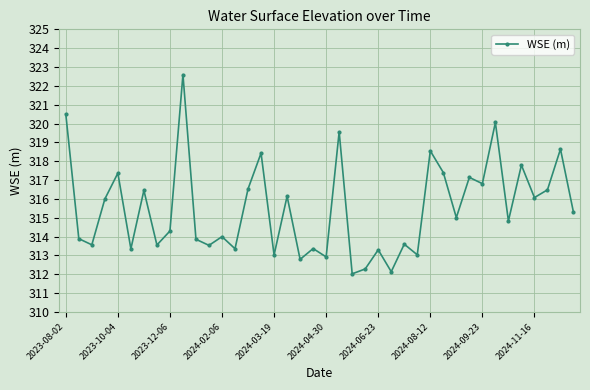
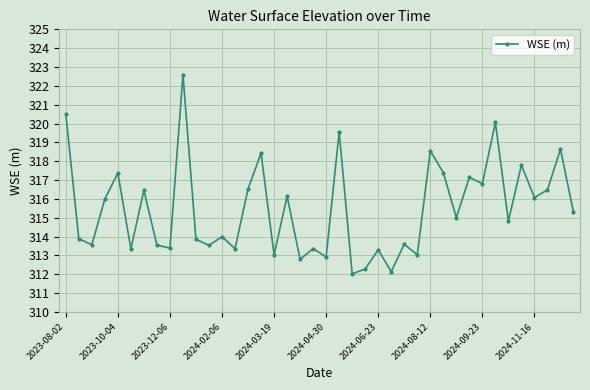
  {
    "2023-08-02": 320.5,
    "2023-10-04": 317.4,
-   "2023-12-06": 314.3,
+   "2023-12-06": 313.4,
    "2024-02-06": 314.0,
    "2024-03-19": 313.0,
    "2024-04-30": 312.9,
    "2024-06-23": 313.3,
    "2024-08-12": 318.6,
    "2024-09-23": 316.8,
    "2024-11-16": 316.1
  }
